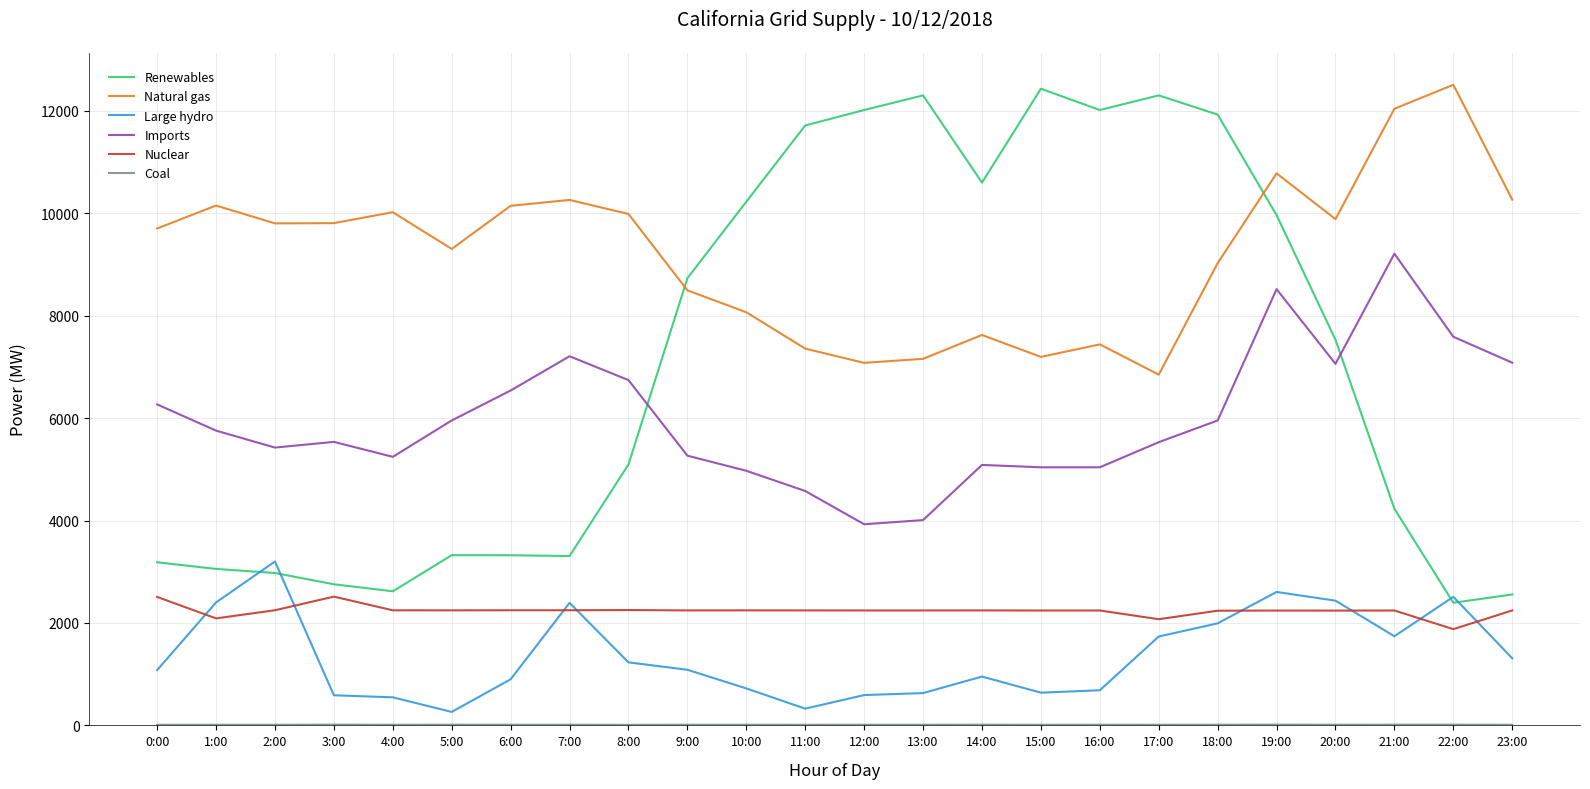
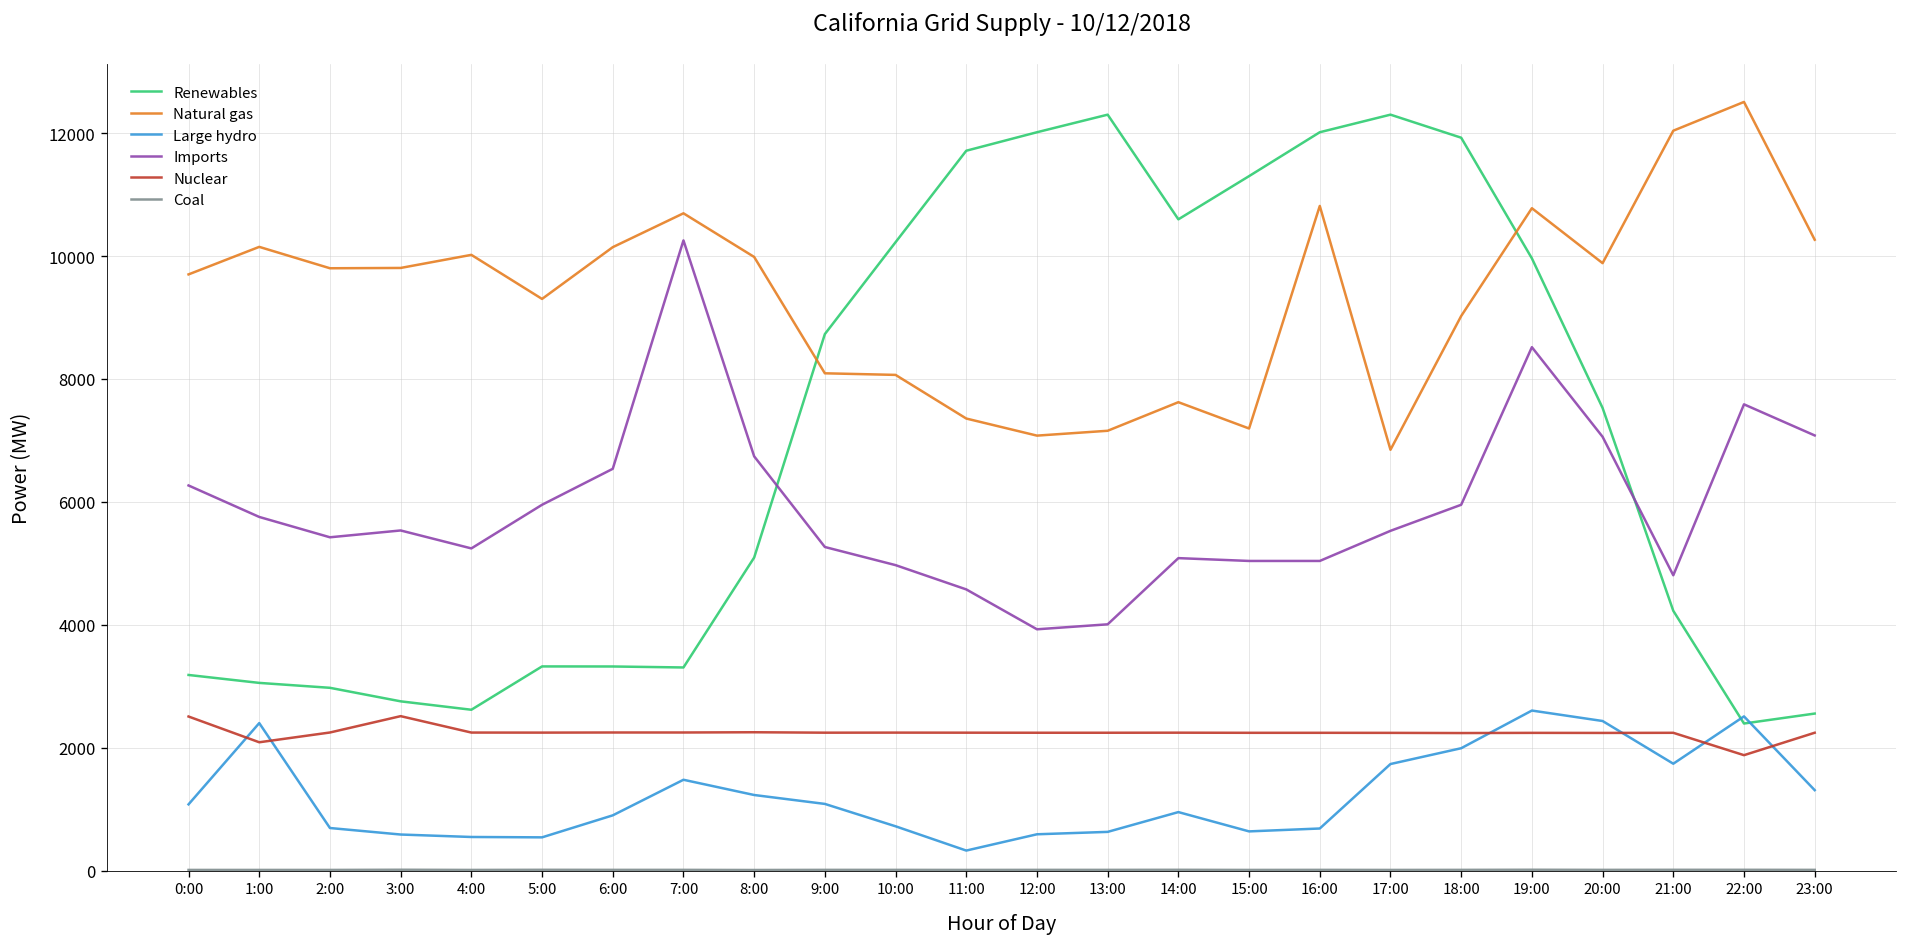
  {
    "Renewables": {
      "0:00": 3200,
      "1:00": 3100,
      "2:00": 3000,
      "3:00": 2800,
      "4:00": 2600,
      "5:00": 3300,
      "6:00": 3300,
      "7:00": 3300,
      "8:00": 5100,
      "9:00": 8700,
      "10:00": 10200,
      "11:00": 11700,
      "12:00": 12000,
      "13:00": 12300,
      "14:00": 10600,
-     "15:00": 12400,
+     "15:00": 11300,
      "16:00": 12000,
      "17:00": 12300,
      "18:00": 11900,
      "19:00": 10000,
      "20:00": 7500,
      "21:00": 4200,
      "22:00": 2400,
      "23:00": 2600
    },
    "Natural gas": {
      "0:00": 9700,
      "1:00": 10100,
      "2:00": 9800,
      "3:00": 9800,
      "4:00": 10000,
      "5:00": 9300,
      "6:00": 10100,
-     "7:00": 10300,
+     "7:00": 10700,
      "8:00": 10000,
-     "9:00": 8500,
+     "9:00": 8100,
      "10:00": 8100,
      "11:00": 7400,
      "12:00": 7100,
      "13:00": 7200,
      "14:00": 7600,
      "15:00": 7200,
-     "16:00": 7400,
+     "16:00": 10800,
      "17:00": 6800,
      "18:00": 9000,
      "19:00": 10800,
      "20:00": 9900,
      "21:00": 12000,
      "22:00": 12500,
      "23:00": 10300
    },
    "Large hydro": {
      "0:00": 1100,
      "1:00": 2400,
-     "2:00": 3200,
+     "2:00": 700,
      "3:00": 600,
      "4:00": 500,
-     "5:00": 300,
+     "5:00": 500,
      "6:00": 900,
-     "7:00": 2400,
+     "7:00": 1500,
      "8:00": 1200,
      "9:00": 1100,
      "10:00": 700,
      "11:00": 300,
      "12:00": 600,
      "13:00": 600,
      "14:00": 1000,
      "15:00": 600,
      "16:00": 700,
      "17:00": 1700,
      "18:00": 2000,
      "19:00": 2600,
      "20:00": 2400,
      "21:00": 1700,
      "22:00": 2500,
      "23:00": 1300
    },
    "Imports": {
      "0:00": 6300,
      "1:00": 5800,
      "2:00": 5400,
      "3:00": 5500,
      "4:00": 5200,
      "5:00": 6000,
      "6:00": 6500,
-     "7:00": 7200,
+     "7:00": 10300,
      "8:00": 6700,
      "9:00": 5300,
      "10:00": 5000,
      "11:00": 4600,
      "12:00": 3900,
      "13:00": 4000,
      "14:00": 5100,
      "15:00": 5000,
      "16:00": 5000,
      "17:00": 5500,
      "18:00": 6000,
      "19:00": 8500,
      "20:00": 7100,
-     "21:00": 9200,
+     "21:00": 4800,
      "22:00": 7600,
      "23:00": 7100
    },
    "Nuclear": {
      "0:00": 2500,
      "1:00": 2100,
      "2:00": 2200,
      "3:00": 2500,
      "4:00": 2200,
      "5:00": 2200,
      "6:00": 2200,
      "7:00": 2200,
      "8:00": 2300,
      "9:00": 2200,
      "10:00": 2200,
      "11:00": 2200,
      "12:00": 2200,
      "13:00": 2200,
      "14:00": 2200,
      "15:00": 2200,
      "16:00": 2200,
-     "17:00": 2100,
+     "17:00": 2200,
      "18:00": 2200,
      "19:00": 2200,
      "20:00": 2200,
      "21:00": 2200,
      "22:00": 1900,
      "23:00": 2200
    },
    "Coal": {
      "0:00": 0,
      "1:00": 0,
      "2:00": 0,
      "3:00": 0,
      "4:00": 0,
      "5:00": 0,
      "6:00": 0,
      "7:00": 0,
      "8:00": 0,
      "9:00": 0,
      "10:00": 0,
      "11:00": 0,
      "12:00": 0,
      "13:00": 0,
      "14:00": 0,
      "15:00": 0,
      "16:00": 0,
      "17:00": 0,
      "18:00": 0,
      "19:00": 0,
      "20:00": 0,
      "21:00": 0,
      "22:00": 0,
      "23:00": 0
    }
  }
